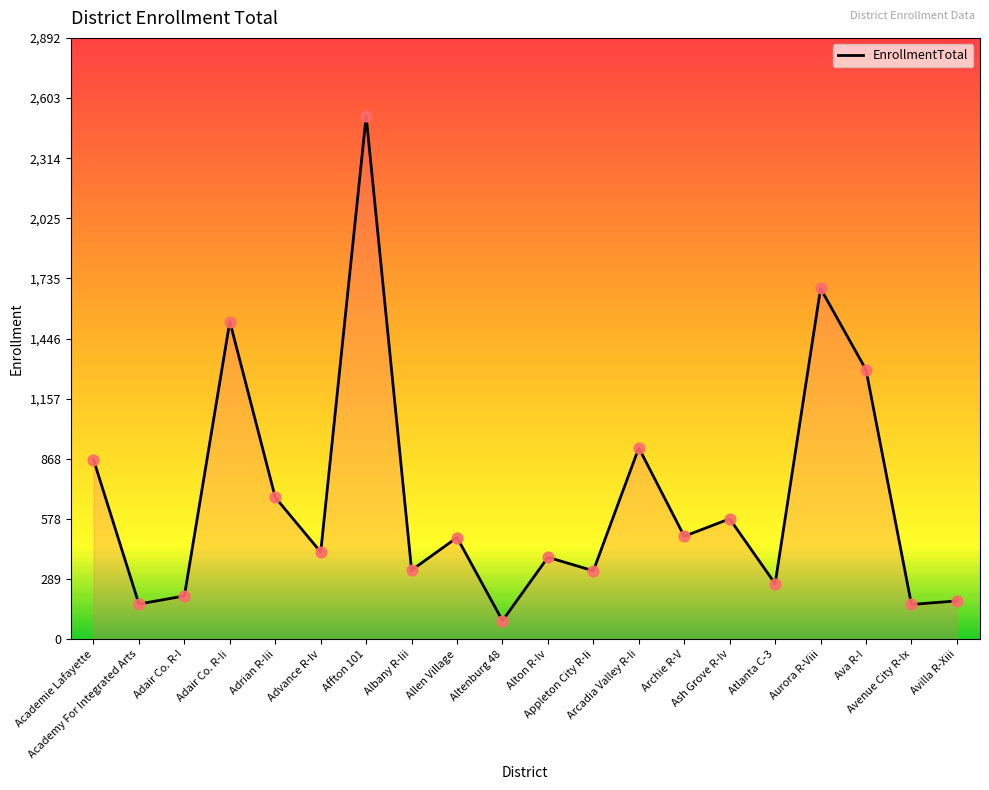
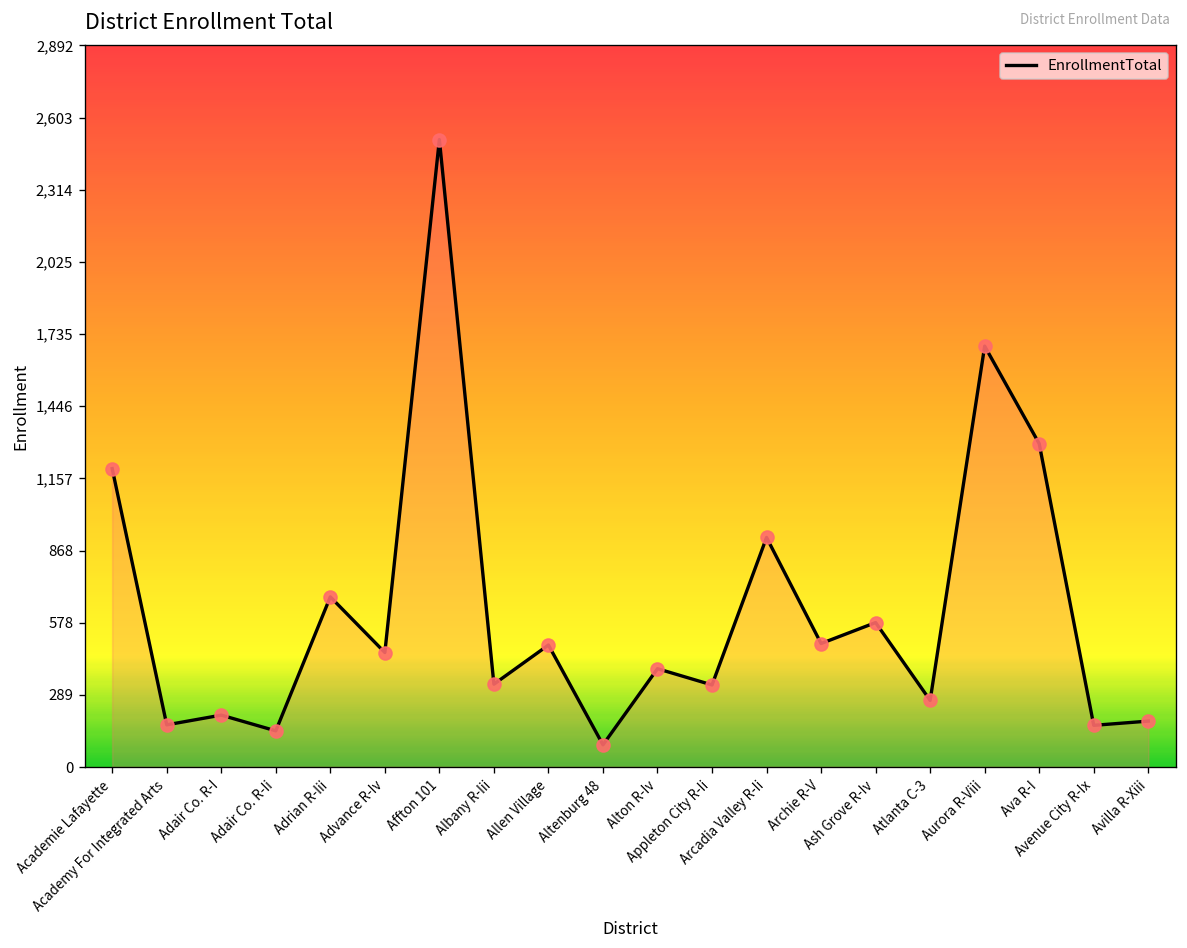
  {
-   "Academie Lafayette": "860",
+   "Academie Lafayette": "1,200",
    "Academy For Integrated Arts": "170",
    "Adair Co. R-I": "210",
-   "Adair Co. R-Ii": "1,530",
+   "Adair Co. R-Ii": "150",
    "Adrian R-Iii": "680",
-   "Advance R-Iv": "420",
+   "Advance R-Iv": "460",
    "Affton 101": "2,520",
    "Albany R-Iii": "330",
    "Allen Village": "490",
    "Altenburg 48": "90",
    "Alton R-Iv": "390",
    "Appleton City R-Ii": "330",
    "Arcadia Valley R-Ii": "920",
    "Archie R-V": "500",
    "Ash Grove R-Iv": "580",
    "Atlanta C-3": "270",
    "Aurora R-Viii": "1,690",
    "Ava R-I": "1,300",
    "Avenue City R-Ix": "170",
    "Avilla R-Xiii": "180"
  }
